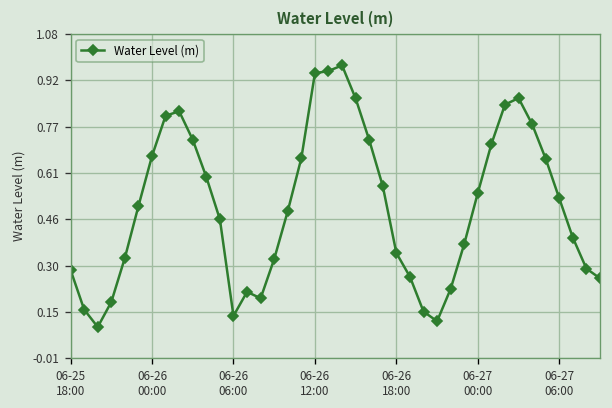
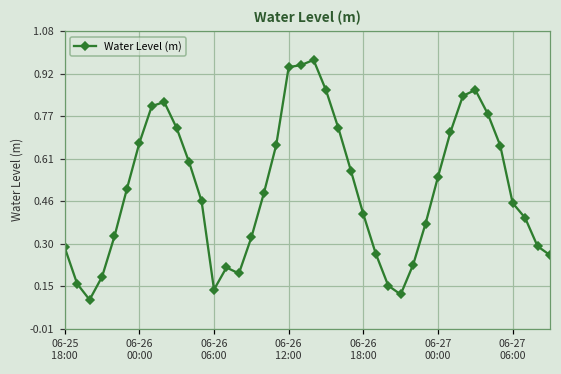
  {
    "06-25 18:00": 0.29,
    "06-26 00:00": 0.67,
    "06-26 06:00": 0.13,
    "06-26 12:00": 0.95,
-   "06-26 18:00": 0.34,
+   "06-26 18:00": 0.41,
    "06-27 00:00": 0.55,
-   "06-27 06:00": 0.53
+   "06-27 06:00": 0.45
  }
